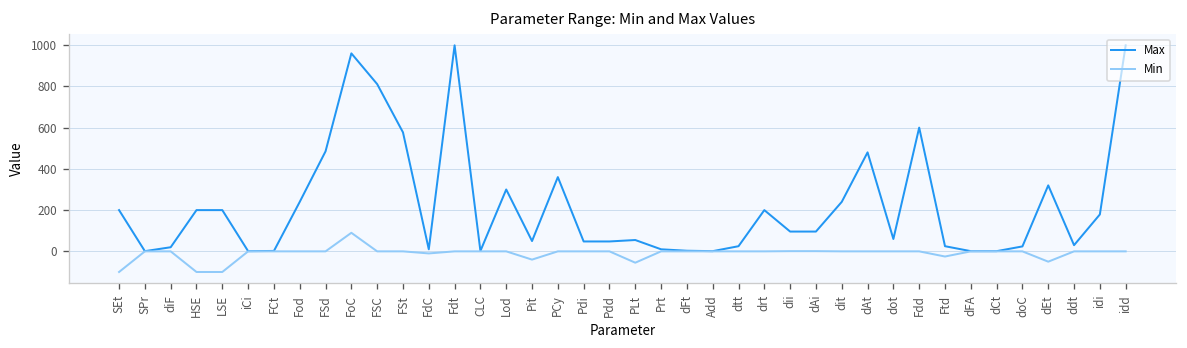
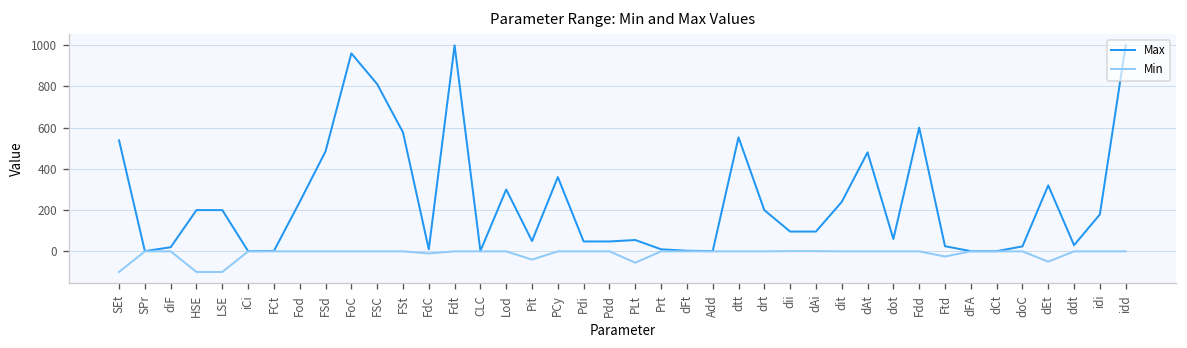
  {
    "Max": {
-     "SEt": 200,
+     "SEt": 540,
      "diF": 20,
      "HSE": 200,
      "LSE": 200,
      "Fod": 240,
      "FSd": 490,
      "FoC": 960,
      "FSC": 810,
      "FSt": 580,
      "FdC": 10,
      "Fdt": 1000,
      "Lod": 300,
      "Pit": 50,
      "PCy": 360,
      "Pdi": 50,
      "Pdd": 50,
      "PLt": 60,
-     "dtt": 30,
+     "dtt": 550,
      "drt": 200,
      "dii": 100,
      "dAi": 100,
      "dit": 240,
      "dAt": 480,
      "dot": 60,
      "Fdd": 600,
      "Ftd": 30,
      "doC": 20,
      "dEt": 320,
      "ddt": 30,
      "idi": 180
    },
    "Min": {
      "SEt": -100,
      "diF": 0,
      "HSE": -100,
      "LSE": -100,
      "Fod": 0,
      "FSd": 0,
-     "FoC": 90,
+     "FoC": 0,
      "FSC": 0,
      "FSt": 0,
      "FdC": -10,
      "Fdt": 0,
      "Lod": 0,
      "Pit": -40,
      "PCy": 0,
      "Pdi": 0,
      "Pdd": 0,
      "PLt": -60,
      "dtt": 0,
      "drt": 0,
      "dii": 0,
      "dAi": 0,
      "dit": 0,
      "dAt": 0,
      "dot": 0,
      "Fdd": 0,
      "Ftd": -30,
      "doC": 0,
      "dEt": -50,
      "ddt": 0,
      "idi": 0,
      "idd": 0
    }
  }
